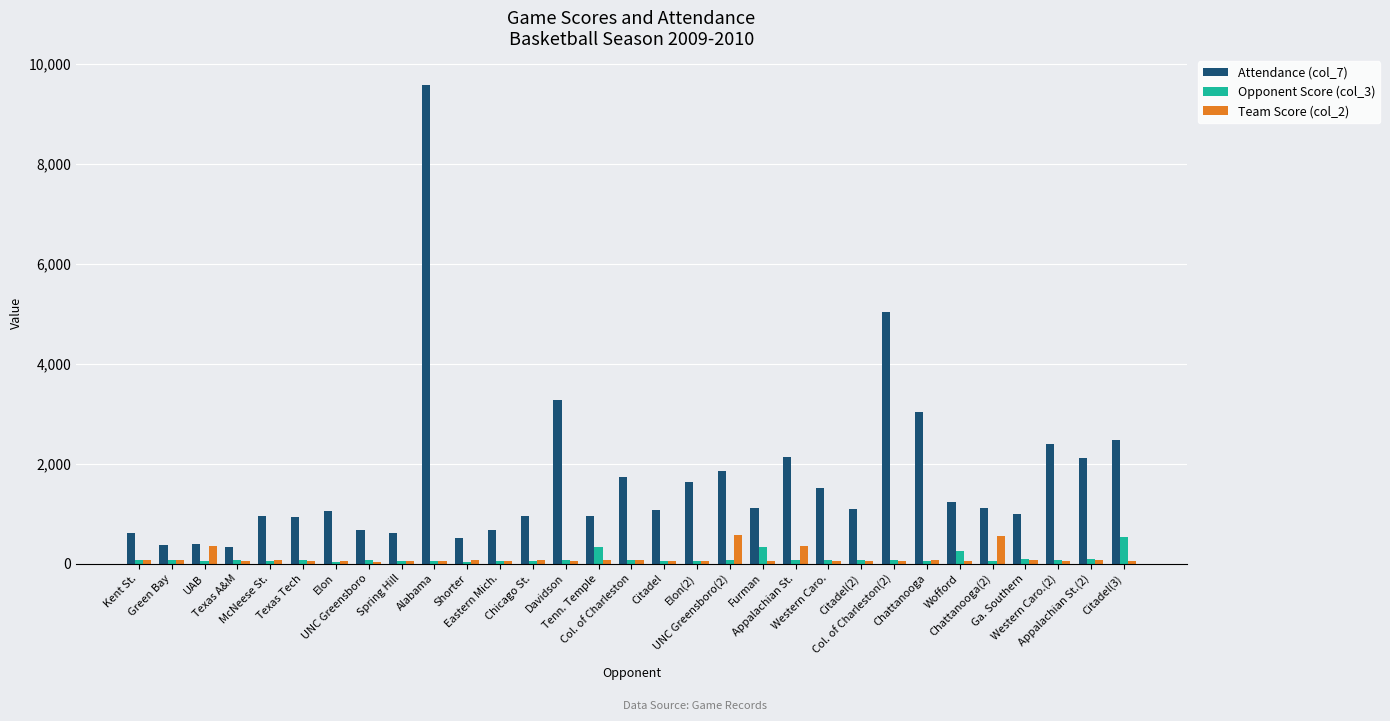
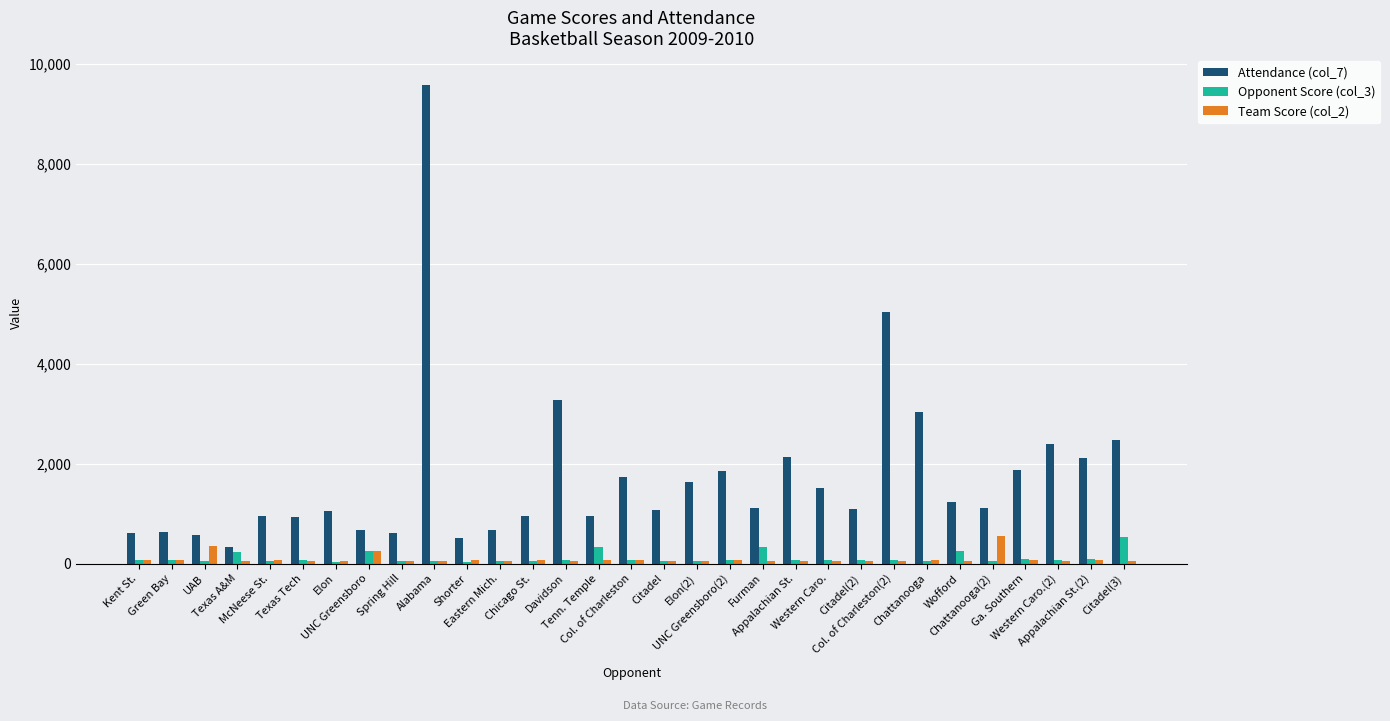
  {
    "Attendance (col_7)": {
      "Kent St.": "600",
-     "Green Bay": "400",
-     "UAB": "400",
+     "Green Bay": "600",
+     "UAB": "600",
      "Texas A&M": "300",
      "McNeese St.": "900",
      "Texas Tech": "900",
      "Elon": "1,000",
      "UNC Greensboro": "700",
      "Spring Hill": "600",
      "Alabama": "9,600",
      "Shorter": "500",
      "Eastern Mich.": "700",
      "Chicago St.": "900",
      "Davidson": "3,300",
      "Tenn. Temple": "900",
      "Col. of Charleston": "1,700",
      "Citadel": "1,100",
      "Elon(2)": "1,600",
      "UNC Greensboro(2)": "1,900",
      "Furman": "1,100",
      "Appalachian St.": "2,100",
      "Western Caro.": "1,500",
      "Citadel(2)": "1,100",
      "Col. of Charleston(2)": "5,000",
      "Chattanooga": "3,000",
      "Wofford": "1,200",
      "Chattanooga(2)": "1,100",
-     "Ga. Southern": "1,000",
+     "Ga. Southern": "1,900",
      "Western Caro.(2)": "2,400",
      "Appalachian St.(2)": "2,100",
      "Citadel(3)": "2,500"
    },
    "Opponent Score (col_3)": {
      "Kent St.": "100",
      "Green Bay": "100",
      "UAB": "100",
-     "Texas A&M": "100",
+     "Texas A&M": "200",
      "McNeese St.": "100",
      "Texas Tech": "100",
-     "UNC Greensboro": "100",
+     "UNC Greensboro": "200",
      "Alabama": "100",
      "Eastern Mich.": "100",
      "Davidson": "100",
      "Tenn. Temple": "300",
      "Col. of Charleston": "100",
      "Citadel": "100",
      "UNC Greensboro(2)": "100",
      "Furman": "300",
      "Appalachian St.": "100",
      "Western Caro.": "100",
      "Citadel(2)": "100",
      "Col. of Charleston(2)": "100",
      "Chattanooga": "100",
      "Wofford": "200",
      "Chattanooga(2)": "100",
      "Ga. Southern": "100",
      "Western Caro.(2)": "100",
      "Appalachian St.(2)": "100",
      "Citadel(3)": "500"
    },
    "Team Score (col_2)": {
      "Kent St.": "100",
      "Green Bay": "100",
      "UAB": "400",
      "McNeese St.": "100",
      "Texas Tech": "100",
      "Elon": "100",
-     "UNC Greensboro": "0",
+     "UNC Greensboro": "300",
      "Spring Hill": "100",
      "Shorter": "100",
      "Eastern Mich.": "100",
      "Chicago St.": "100",
      "Davidson": "100",
      "Tenn. Temple": "100",
      "Col. of Charleston": "100",
-     "UNC Greensboro(2)": "600",
+     "UNC Greensboro(2)": "100",
      "Furman": "100",
-     "Appalachian St.": "300",
+     "Appalachian St.": "100",
      "Citadel(2)": "100",
      "Col. of Charleston(2)": "100",
      "Chattanooga": "100",
      "Wofford": "100",
      "Chattanooga(2)": "500",
      "Ga. Southern": "100",
      "Appalachian St.(2)": "100"
    }
  }
